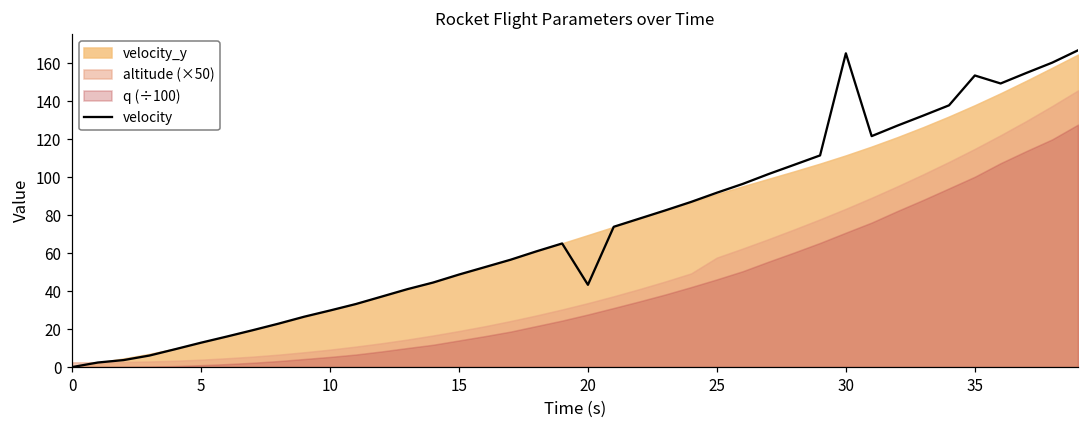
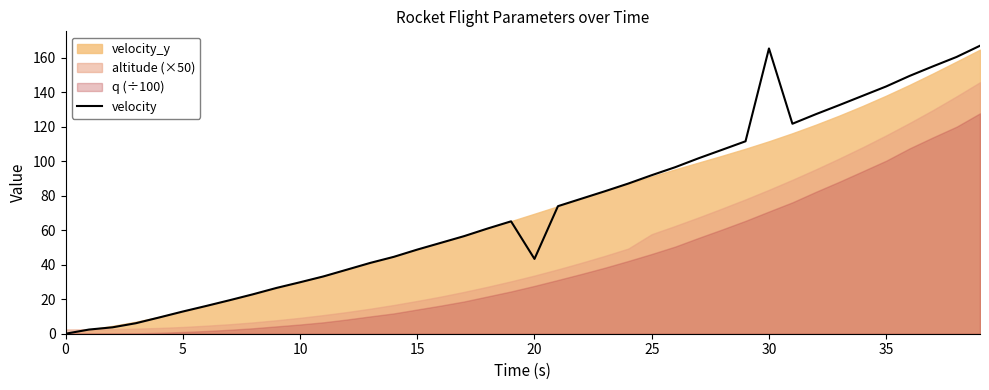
  {
    "velocity": {
      "20": 43,
      "30": 165,
-     "35": 154
+     "35": 143
    }
  }
